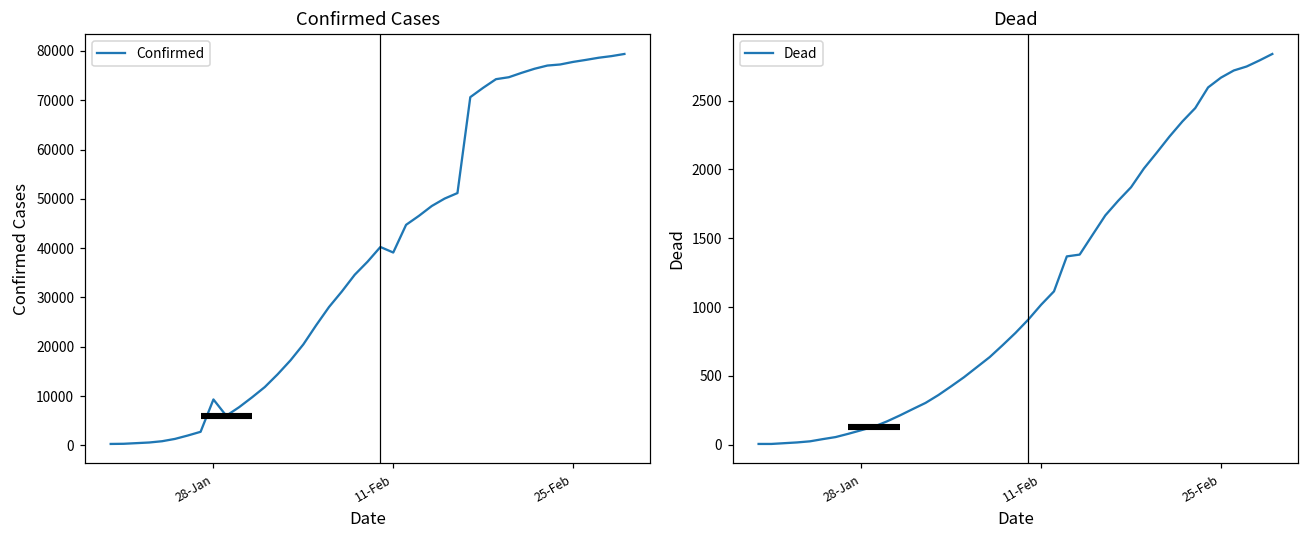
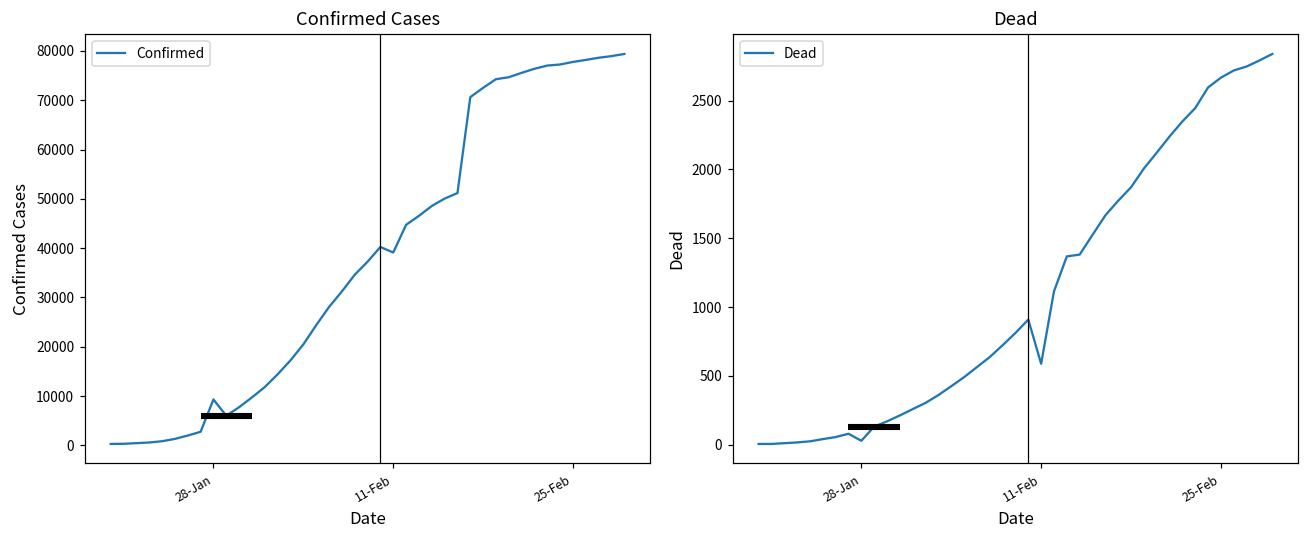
  {
    "Confirmed Cases": {
      "Confirmed": {
        "28-Jan": 9000,
        "11-Feb": 39000,
        "25-Feb": 78000
      }
    },
    "Dead": {
      "Dead": {
-       "28-Jan": 110,
-       "11-Feb": 1020,
+       "28-Jan": 30,
+       "11-Feb": 590,
        "25-Feb": 2670
      }
    }
  }
